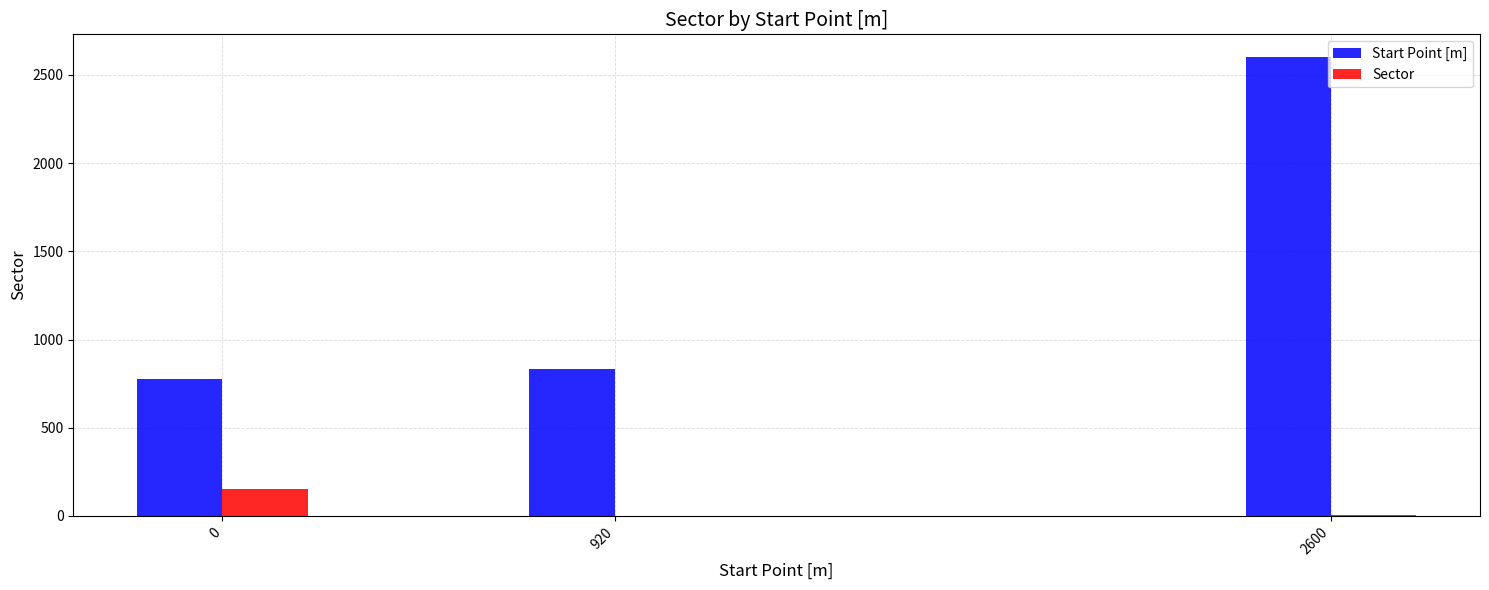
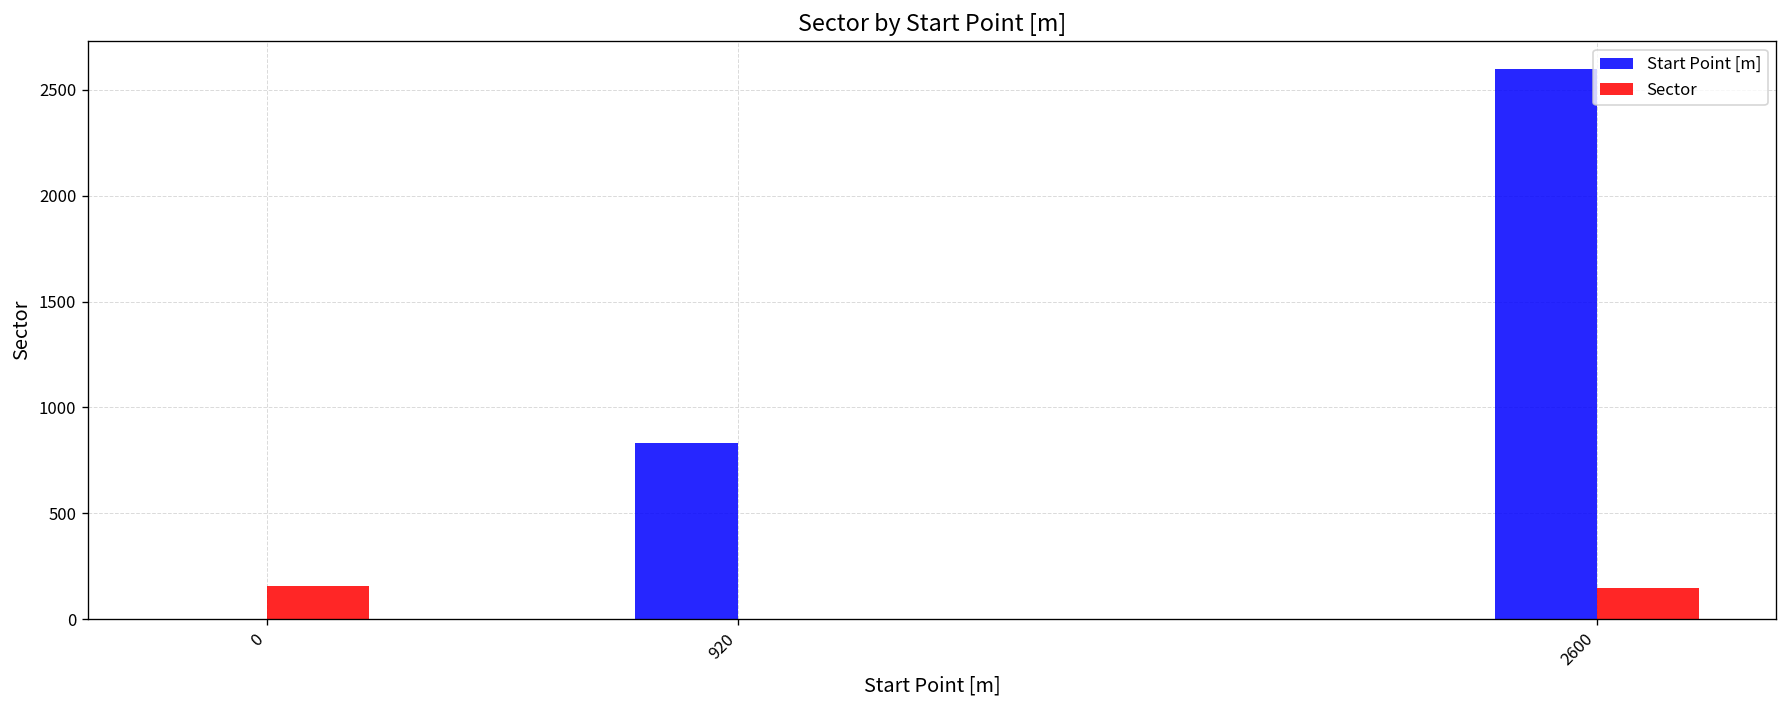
  {
    "Start Point [m]": {
-     "0": 780,
+     "0": 0,
      "920": 830,
      "2600": 2600
    },
    "Sector": {
      "0": 160,
-     "2600": 0
+     "2600": 150
    }
  }
